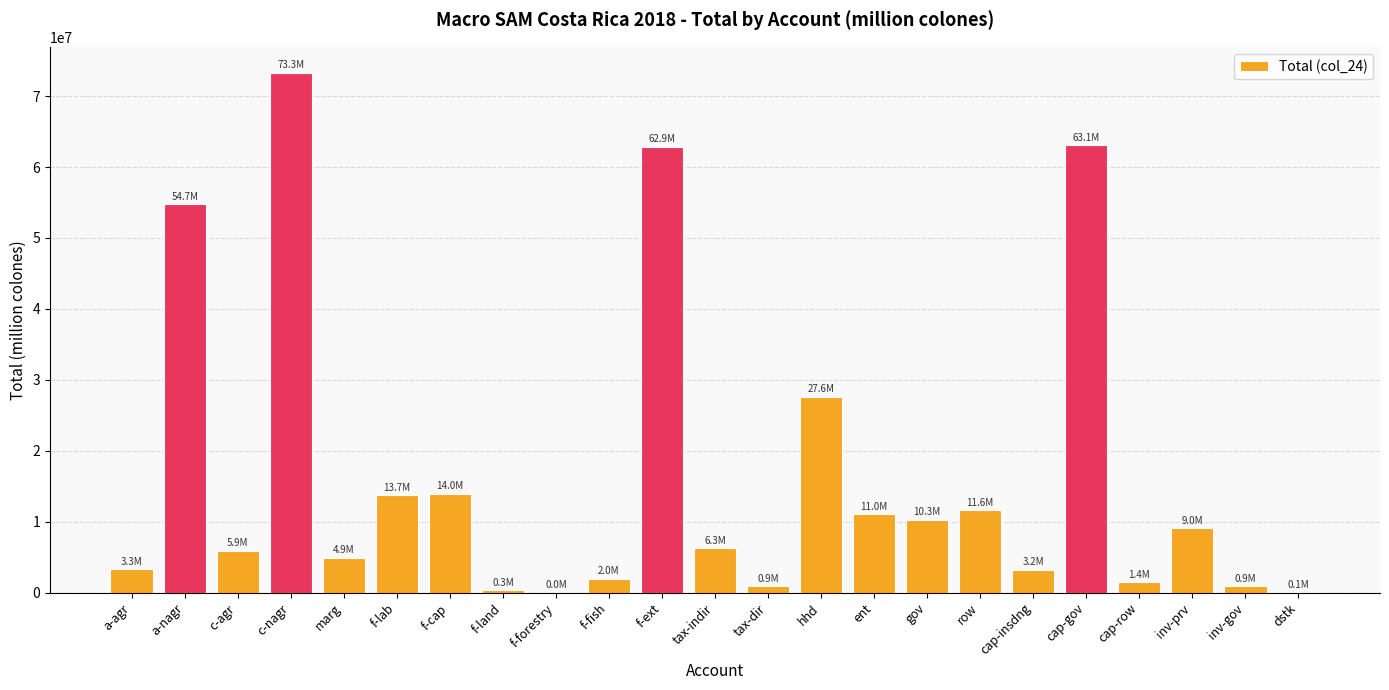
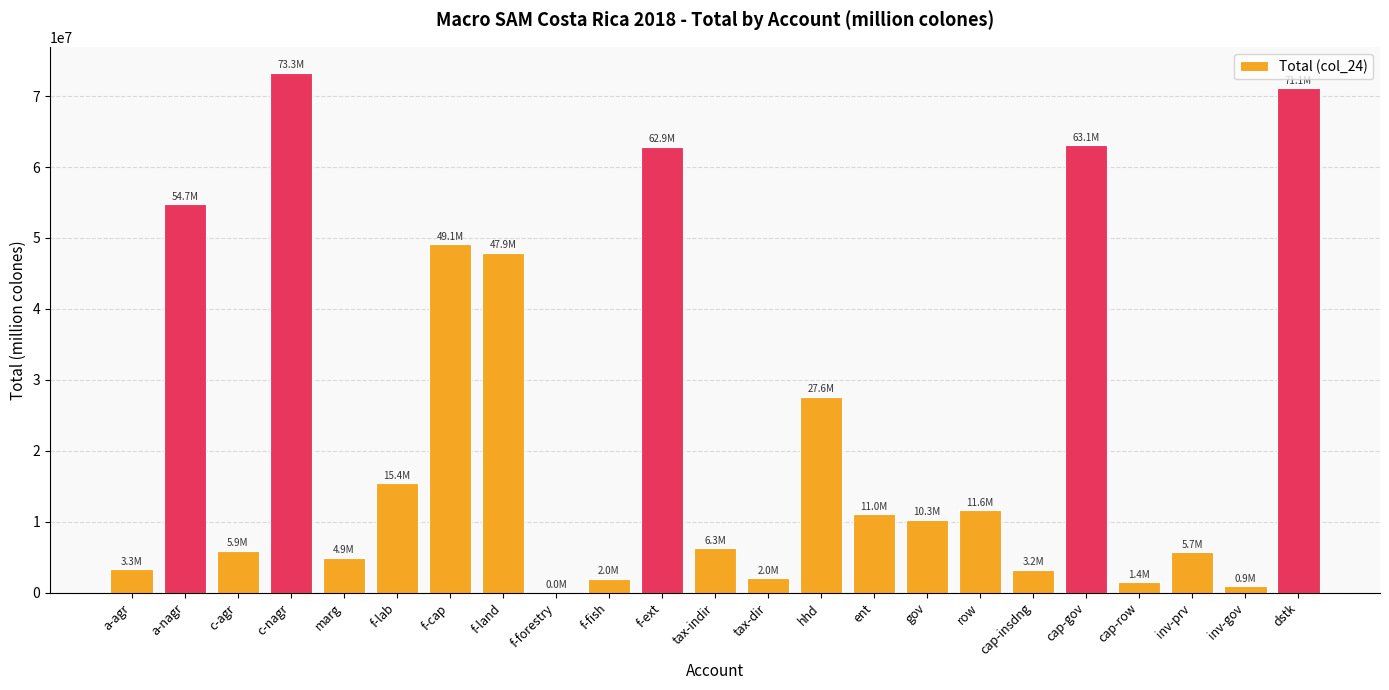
  {
    "a-agr": "3.3M",
    "a-nagr": "54.7M",
    "c-agr": "5.9M",
    "c-nagr": "73.3M",
    "marg": "4.9M",
-   "f-lab": "13.7M",
-   "f-cap": "14.0M",
-   "f-land": "0.3M",
+   "f-lab": "15.4M",
+   "f-cap": "49.1M",
+   "f-land": "47.9M",
    "f-fish": "2.0M",
    "f-ext": "62.9M",
    "tax-indir": "6.3M",
-   "tax-dir": "0.9M",
+   "tax-dir": "2.0M",
    "hhd": "27.6M",
    "ent": "11.0M",
    "gov": "10.3M",
    "row": "11.6M",
    "cap-insdng": "3.2M",
    "cap-gov": "63.1M",
    "cap-row": "1.4M",
-   "inv-prv": "9.0M",
+   "inv-prv": "5.7M",
    "inv-gov": "0.9M",
-   "dstk": "0"
+   "dstk": "71000000"
  }
